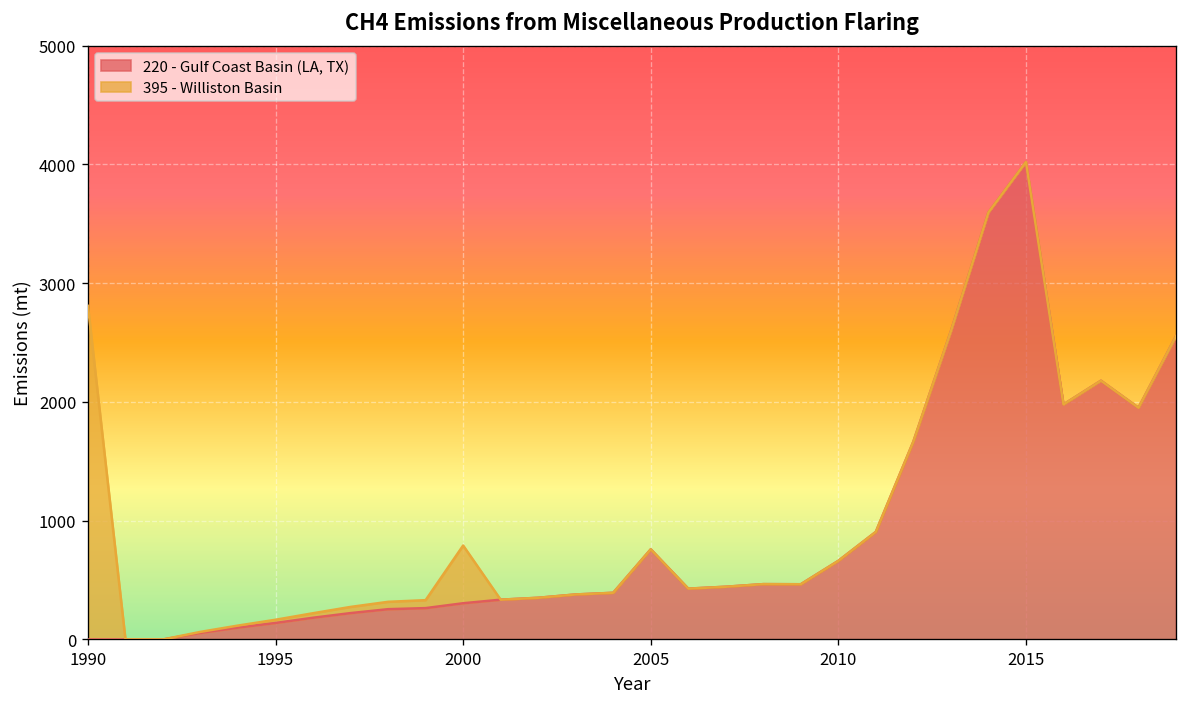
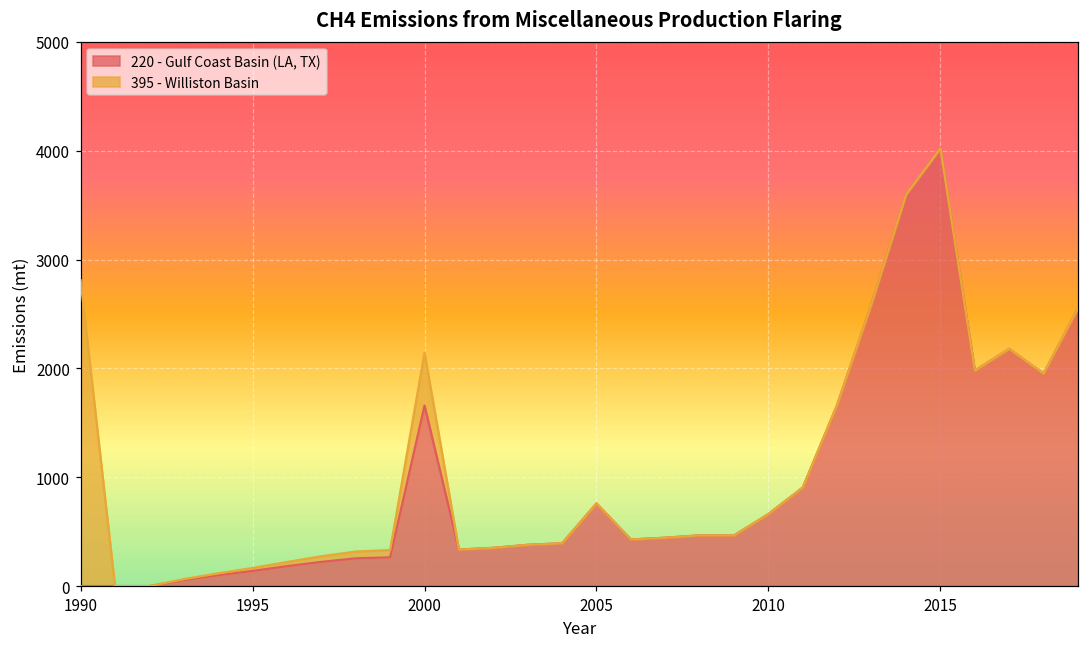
  {
    "220 - Gulf Coast Basin (LA, TX)": {
      "1990": 0,
      "1995": 100,
-     "2000": 300
+     "2000": 1700
    },
    "395 - Williston Basin": {
      "1990": 2800,
      "1995": 0,
      "2000": 500
    }
  }
